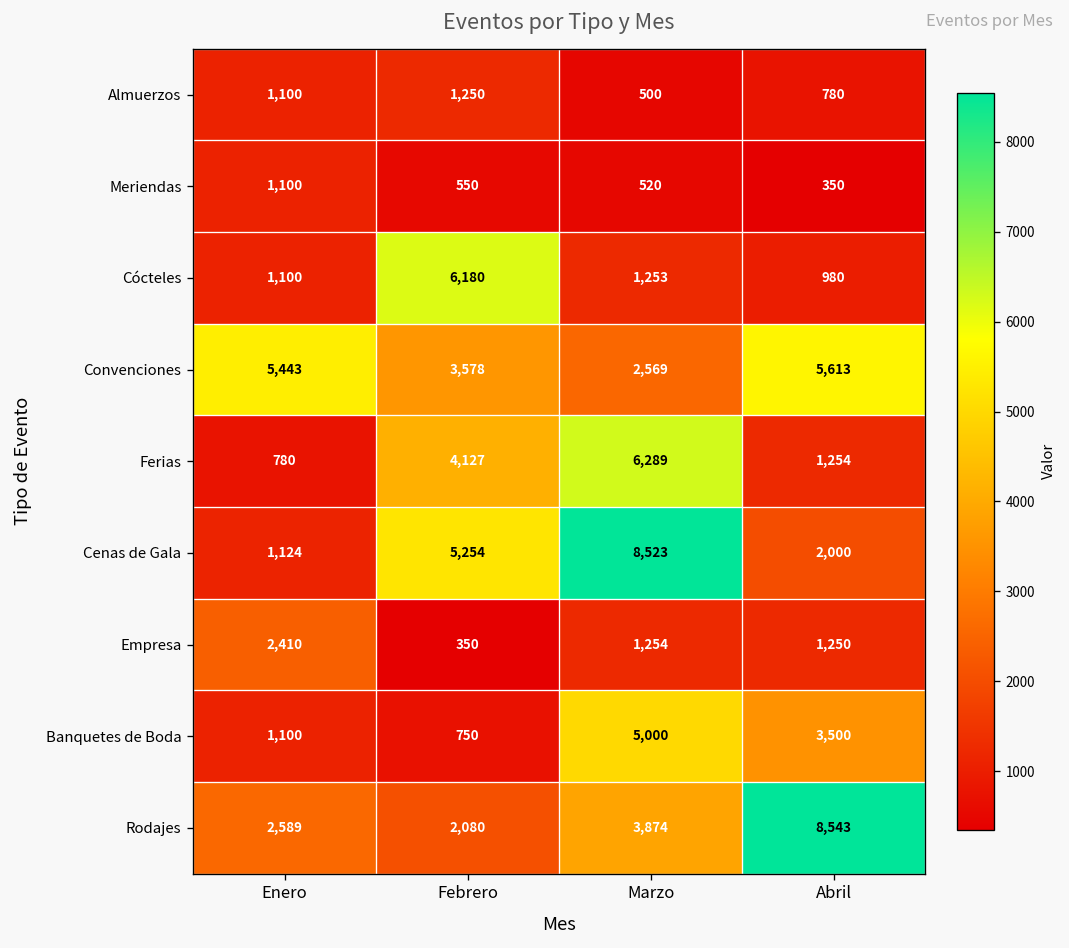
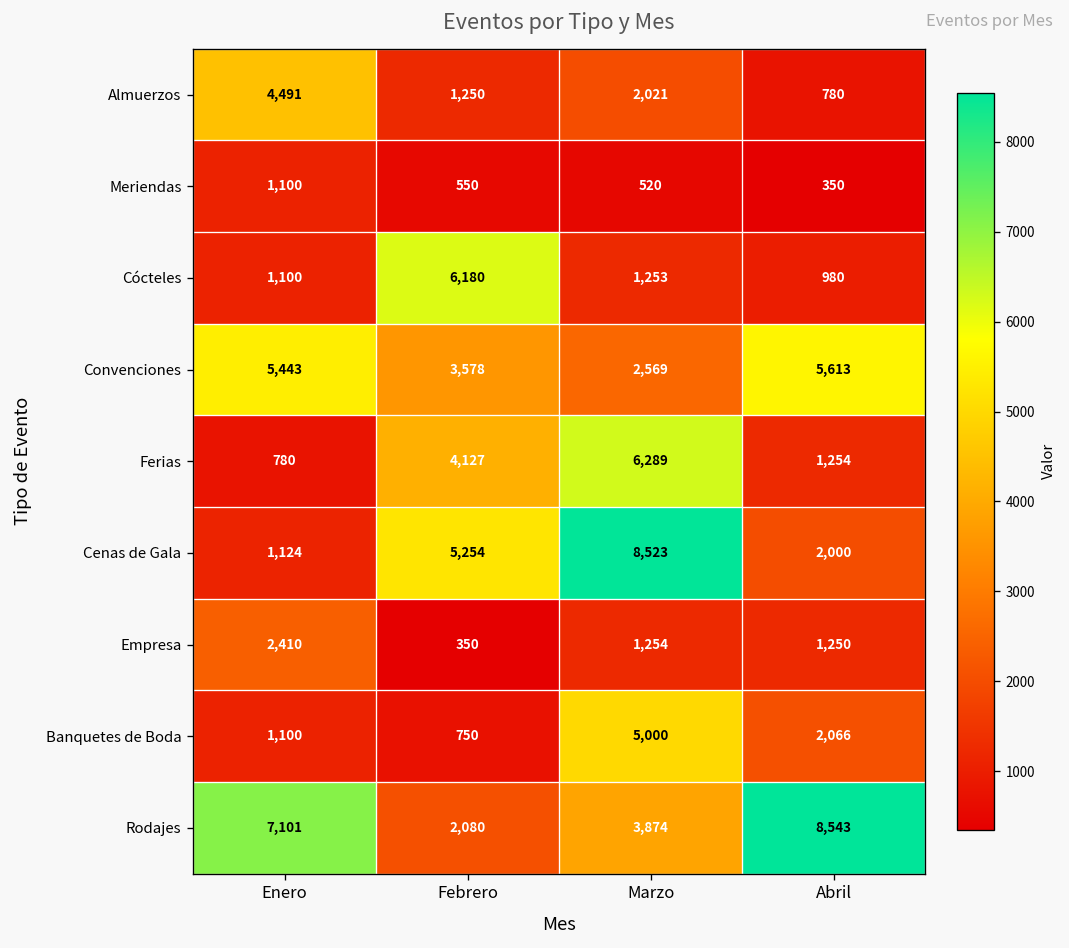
  {
    "Almuerzos": {
-     "Enero": "1,100",
+     "Enero": "4,491",
      "Febrero": "1,250",
-     "Marzo": "500",
+     "Marzo": "2,021",
      "Abril": "780"
    },
    "Meriendas": {
      "Enero": "1,100",
      "Febrero": "550",
      "Marzo": "520",
      "Abril": "350"
    },
    "Cócteles": {
      "Enero": "1,100",
      "Febrero": "6,180",
      "Marzo": "1,253",
      "Abril": "980"
    },
    "Convenciones": {
      "Enero": "5,443",
      "Febrero": "3,578",
      "Marzo": "2,569",
      "Abril": "5,613"
    },
    "Ferias": {
      "Enero": "780",
      "Febrero": "4,127",
      "Marzo": "6,289",
      "Abril": "1,254"
    },
    "Cenas de Gala": {
      "Enero": "1,124",
      "Febrero": "5,254",
      "Marzo": "8,523",
      "Abril": "2,000"
    },
    "Empresa": {
      "Enero": "2,410",
      "Febrero": "350",
      "Marzo": "1,254",
      "Abril": "1,250"
    },
    "Banquetes de Boda": {
      "Enero": "1,100",
      "Febrero": "750",
      "Marzo": "5,000",
-     "Abril": "3,500"
+     "Abril": "2,066"
    },
    "Rodajes": {
-     "Enero": "2,589",
+     "Enero": "7,101",
      "Febrero": "2,080",
      "Marzo": "3,874",
      "Abril": "8,543"
    }
  }
